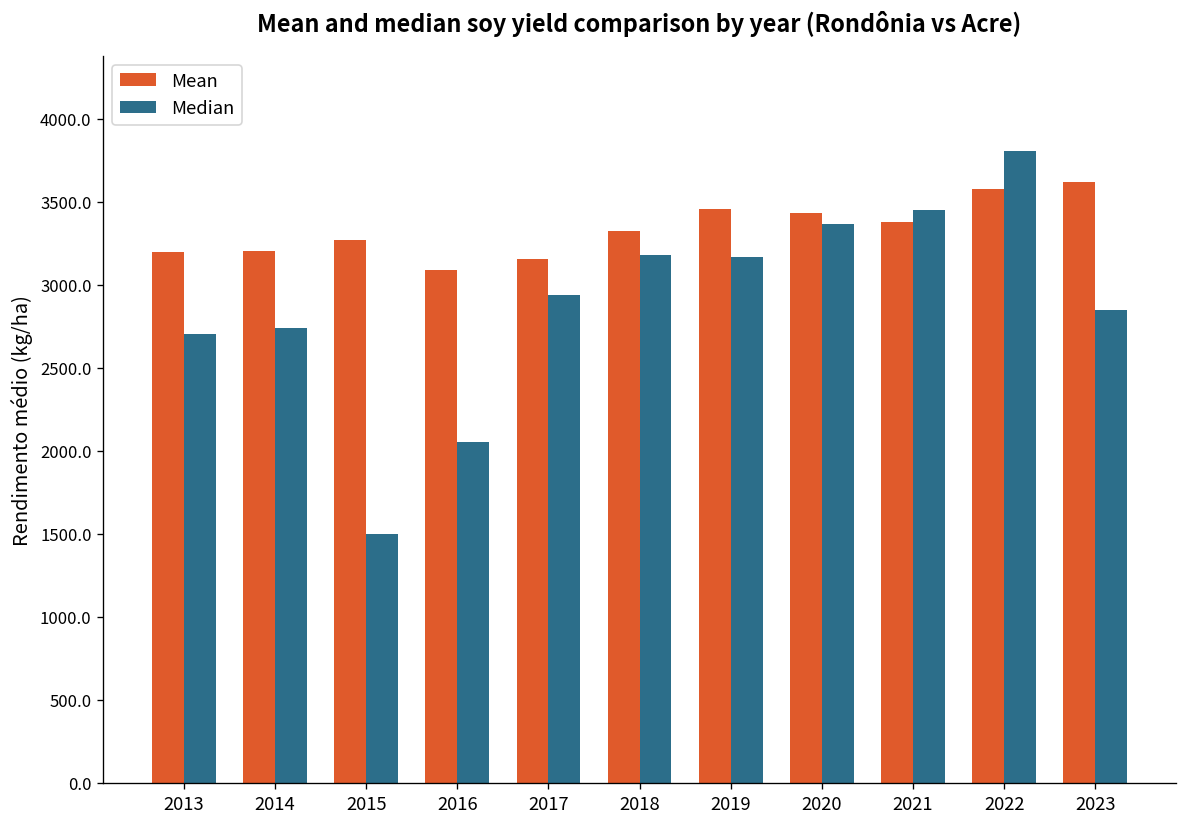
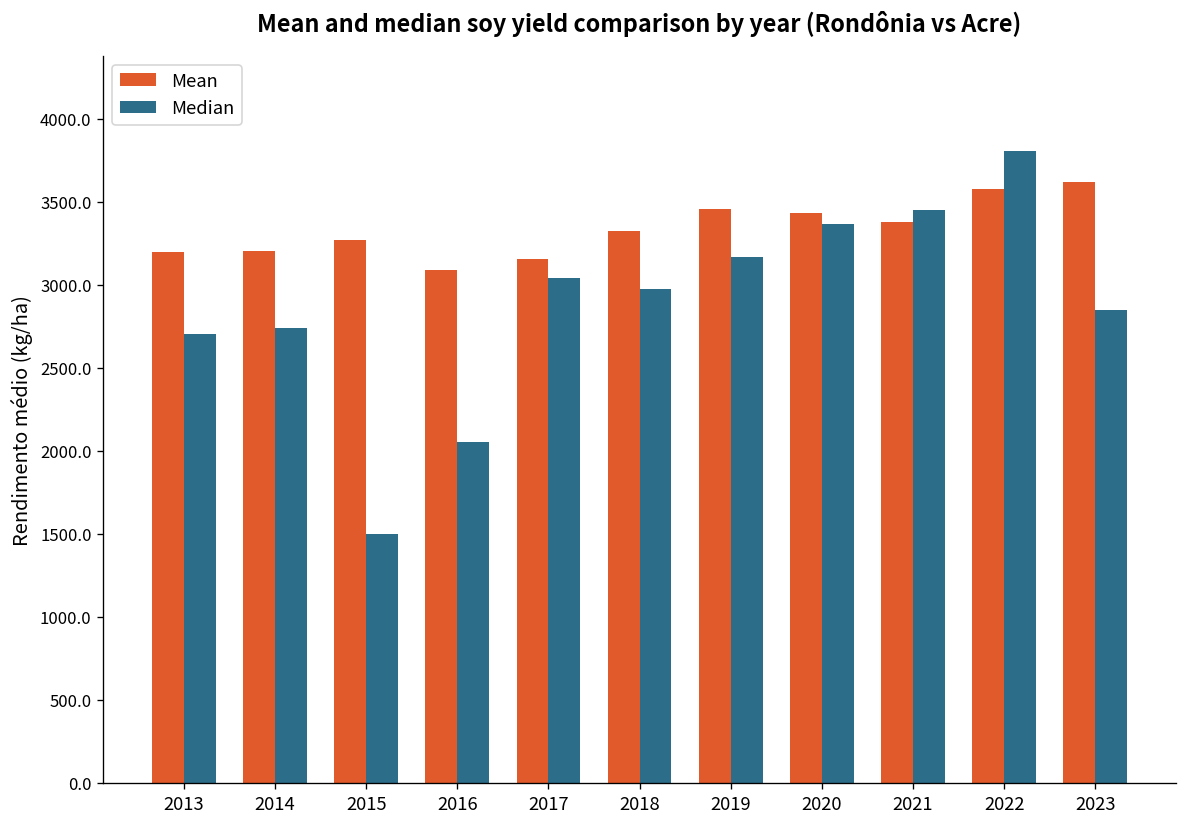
  {
    "Mean": {
      "2013": 3200,
      "2014": 3200,
      "2015": 3270,
      "2016": 3090,
      "2017": 3160,
      "2018": 3330,
      "2019": 3450,
      "2020": 3440,
      "2021": 3380,
      "2022": 3580,
      "2023": 3620
    },
    "Median": {
      "2013": 2700,
      "2014": 2740,
      "2015": 1500,
      "2016": 2060,
-     "2017": 2940,
-     "2018": 3180,
+     "2017": 3040,
+     "2018": 2970,
      "2019": 3170,
      "2020": 3370,
      "2021": 3450,
      "2022": 3810,
      "2023": 2850
    }
  }
